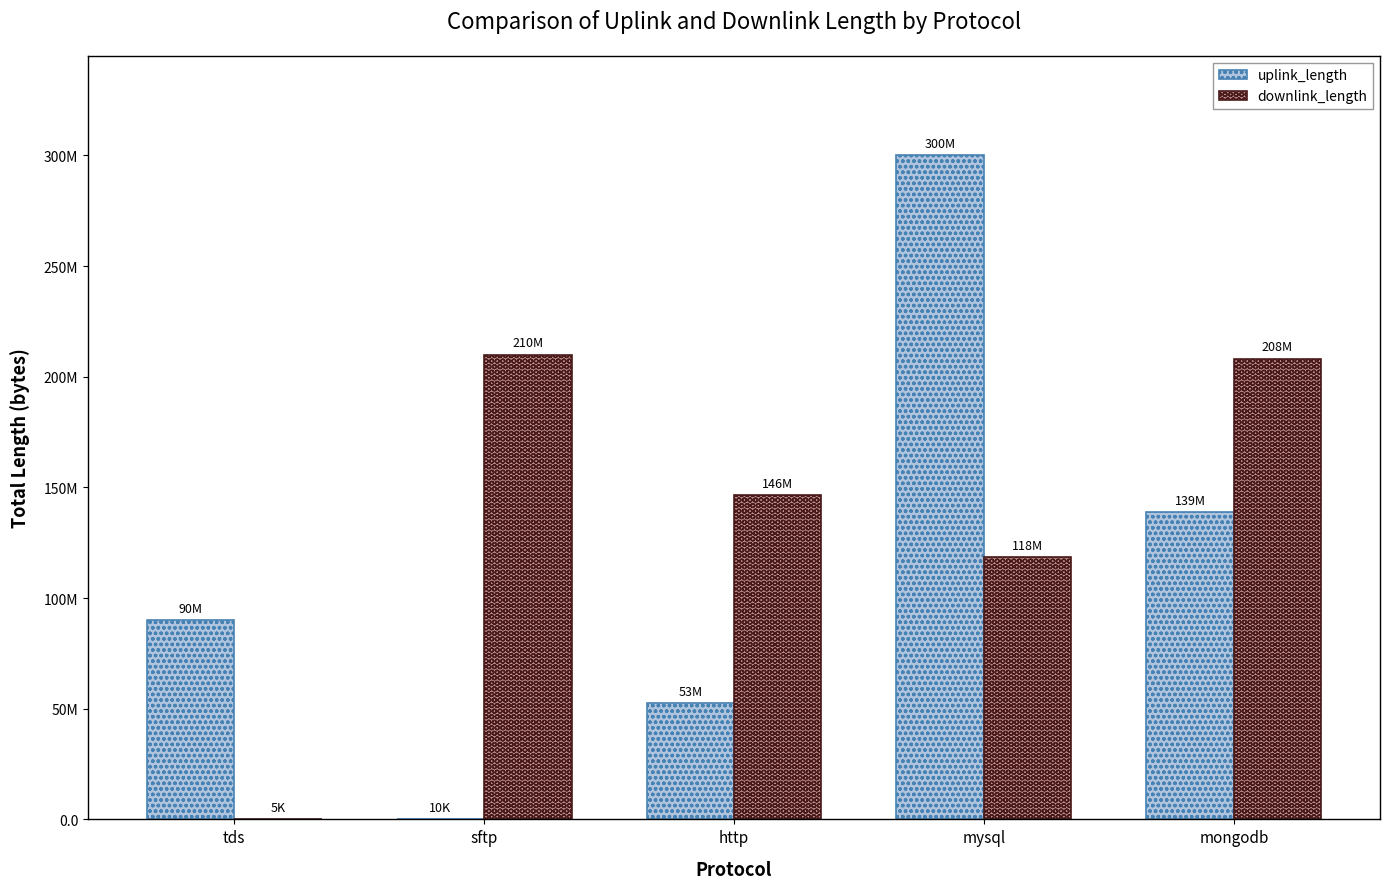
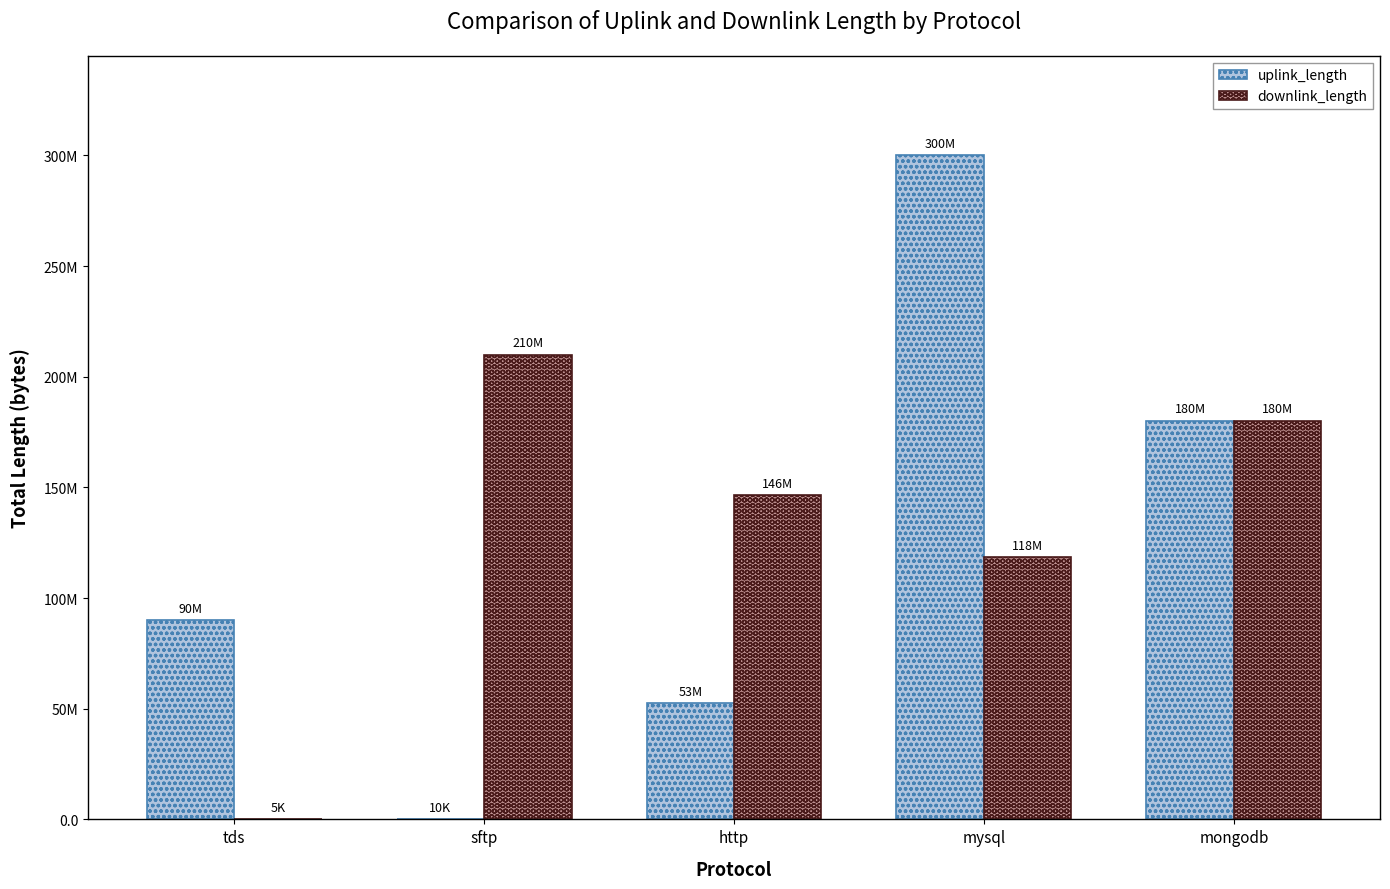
  {
    "uplink_length": {
      "tds": "90M",
      "sftp": "10K",
      "http": "53M",
      "mysql": "300M",
-     "mongodb": "139M"
+     "mongodb": "180M"
    },
    "downlink_length": {
      "tds": "5K",
      "sftp": "210M",
      "http": "146M",
      "mysql": "118M",
-     "mongodb": "208M"
+     "mongodb": "180M"
    }
  }
